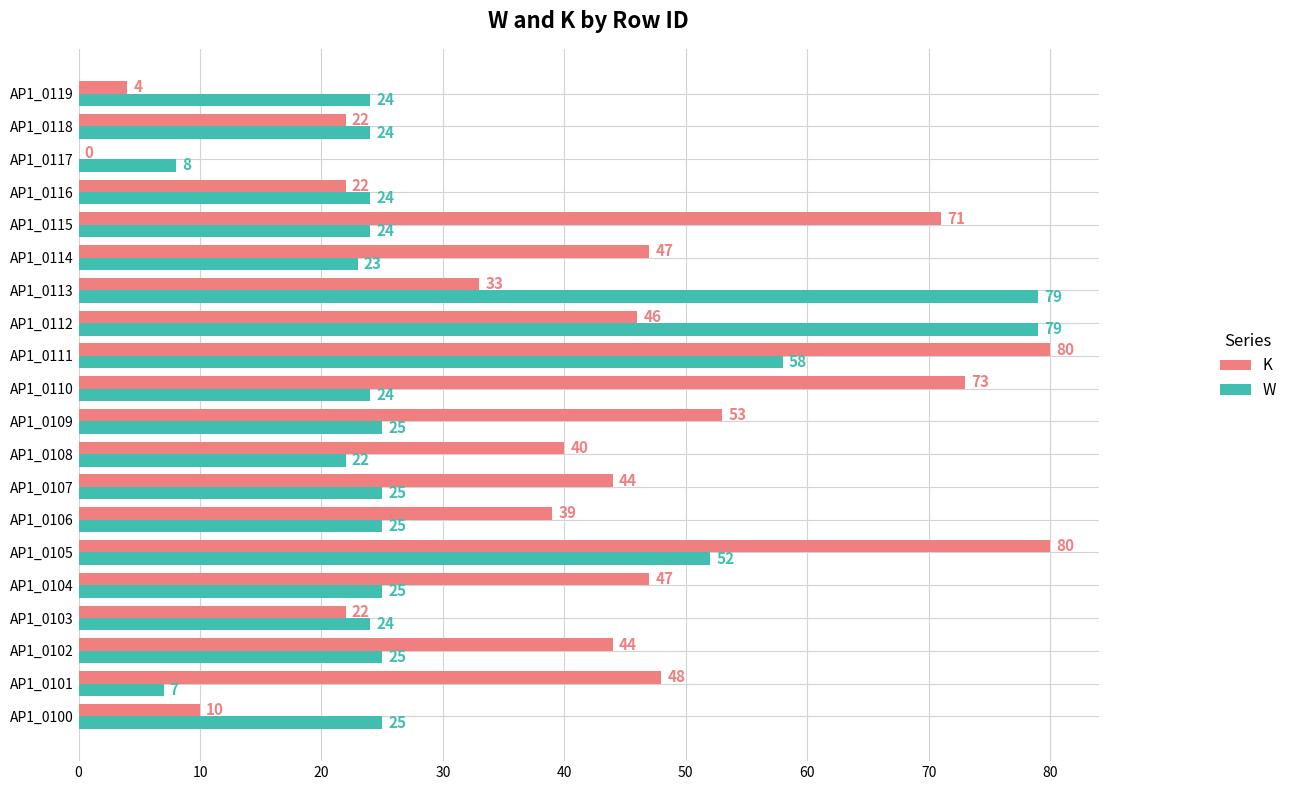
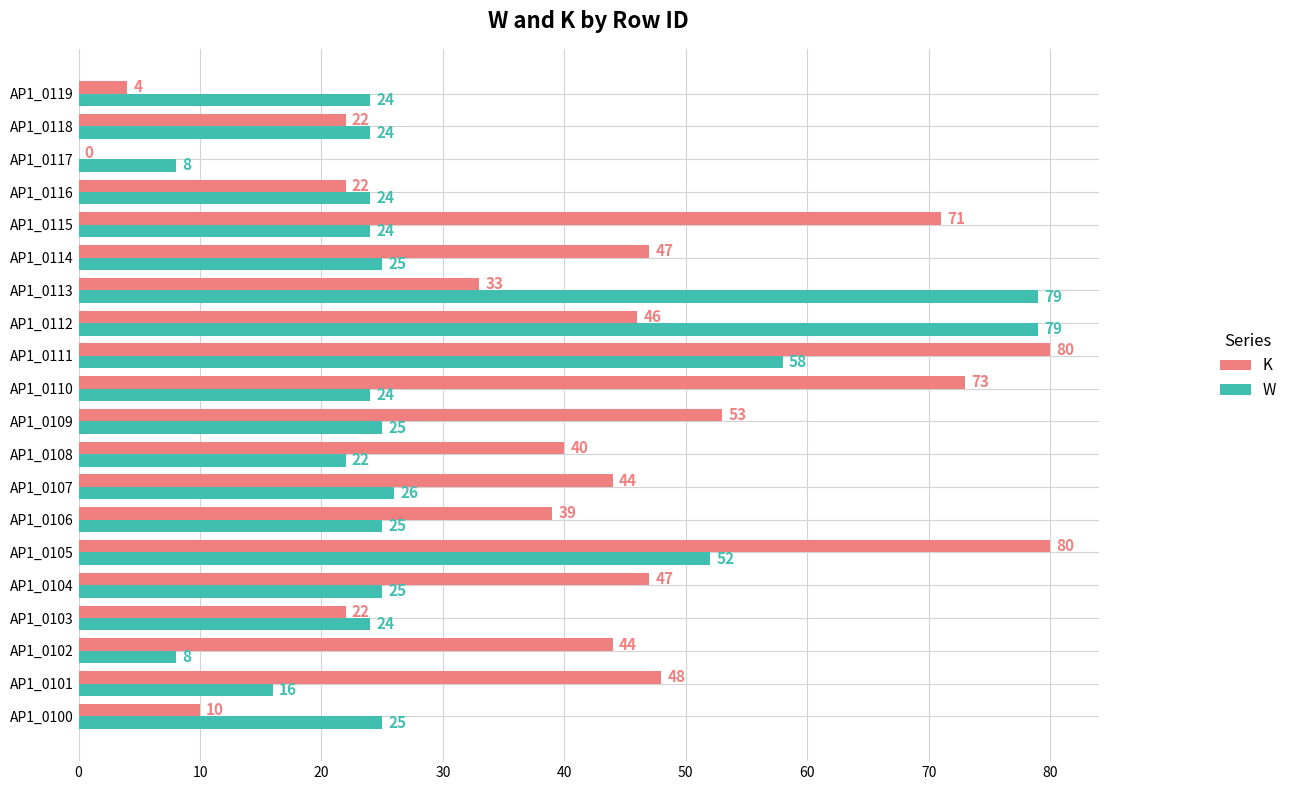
  {
    "K": {
      "AP1_0119": 4,
      "AP1_0118": 22,
      "AP1_0117": 0,
      "AP1_0116": 22,
      "AP1_0115": 71,
      "AP1_0114": 47,
      "AP1_0113": 33,
      "AP1_0112": 46,
      "AP1_0111": 80,
      "AP1_0110": 73,
      "AP1_0109": 53,
      "AP1_0108": 40,
      "AP1_0107": 44,
      "AP1_0106": 39,
      "AP1_0105": 80,
      "AP1_0104": 47,
      "AP1_0103": 22,
      "AP1_0102": 44,
      "AP1_0101": 48,
      "AP1_0100": 10
    },
    "W": {
      "AP1_0119": 24,
      "AP1_0118": 24,
      "AP1_0117": 8,
      "AP1_0116": 24,
      "AP1_0115": 24,
-     "AP1_0114": 23,
+     "AP1_0114": 25,
      "AP1_0113": 79,
      "AP1_0112": 79,
      "AP1_0111": 58,
      "AP1_0110": 24,
      "AP1_0109": 25,
      "AP1_0108": 22,
-     "AP1_0107": 25,
+     "AP1_0107": 26,
      "AP1_0106": 25,
      "AP1_0105": 52,
      "AP1_0104": 25,
      "AP1_0103": 24,
-     "AP1_0102": 25,
-     "AP1_0101": 7,
+     "AP1_0102": 8,
+     "AP1_0101": 16,
      "AP1_0100": 25
    }
  }
